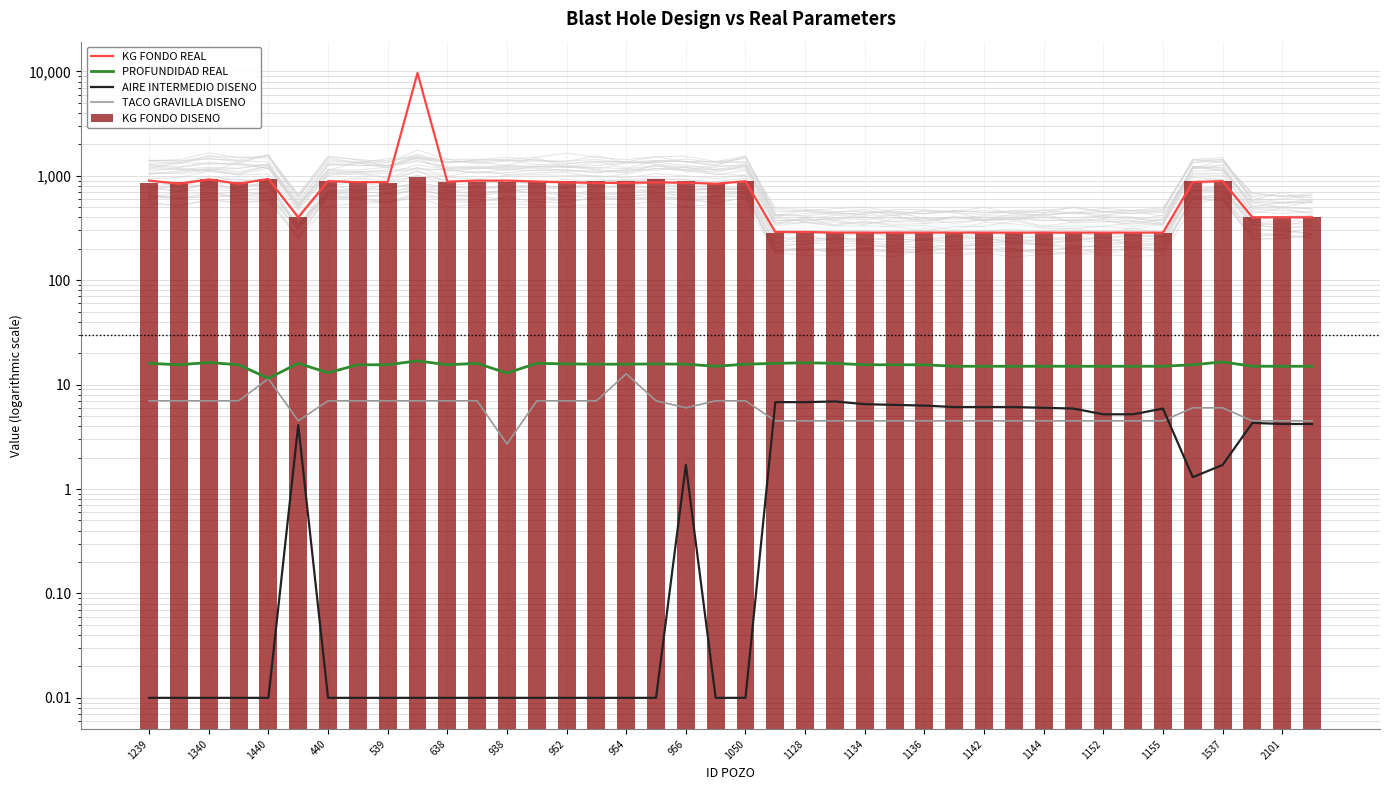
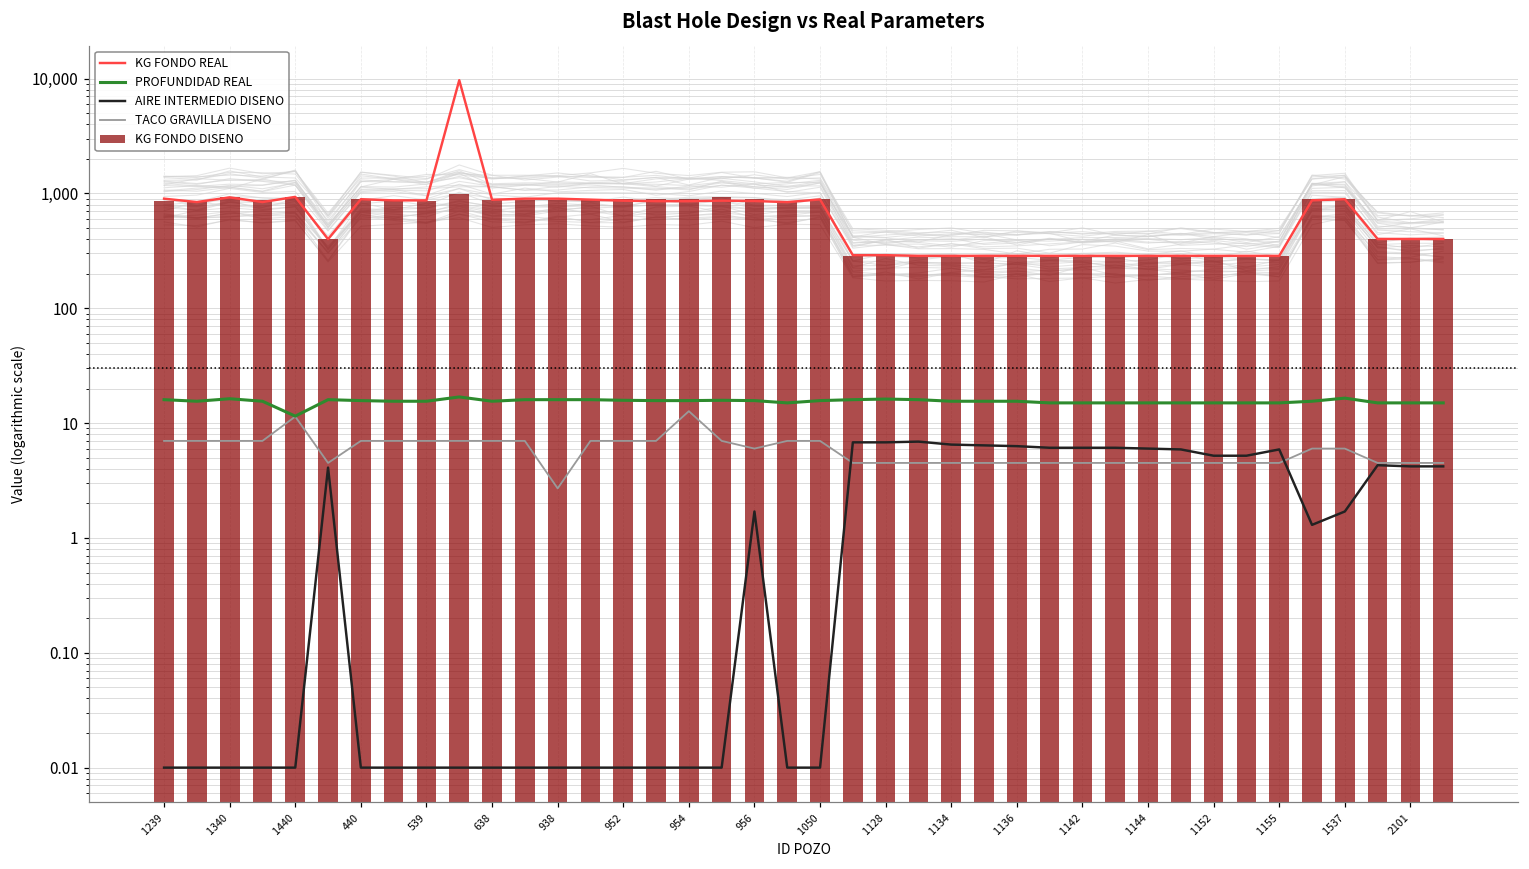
  {
    "KG FONDO DISENO": {
      "1239": 900,
      "1340": 900,
      "1440": 900,
      "440": 900,
      "539": 900,
      "638": 900,
      "938": 900,
      "952": 900,
      "954": 900,
      "956": 900,
      "1050": 900,
      "1128": 290,
      "1134": 290,
      "1136": 290,
      "1142": 290,
      "1144": 290,
      "1152": 290,
      "1155": 290,
      "1537": 900,
      "2101": 400
    },
    "KG FONDO REAL": {
      "956": 900
    },
    "PROFUNDIDAD REAL": {
      "1239": 16,
      "1340": 16,
-     "440": 13,
+     "440": 16,
      "539": 16,
      "638": 16,
-     "938": 13,
+     "938": 16,
      "952": 16,
      "954": 16,
      "956": 16,
      "1050": 16,
      "1128": 16,
      "1134": 16,
      "1136": 16,
      "1142": 15,
      "1144": 15,
      "1152": 15,
      "1155": 15,
      "1537": 17,
      "2101": 15
    },
    "AIRE INTERMEDIO DISENO": {
      "1239": 0.010,
      "1340": 0.010,
      "1440": 0.010,
      "440": 0.010,
      "539": 0.010,
      "638": 0.010,
      "938": 0.010,
      "952": 0.010,
      "954": 0.010,
      "956": 1.7,
      "1050": 0.010,
      "1128": 7,
      "1134": 7,
      "1136": 6,
      "1142": 6,
      "1144": 6,
      "1152": 5,
      "1155": 6,
      "1537": 1.7,
      "2101": 4
    },
    "TACO GRAVILLA DISENO": {
      "1239": 7,
      "1340": 7,
      "440": 7,
      "539": 7,
      "638": 7,
      "938": 2.7,
      "952": 7,
      "954": 13,
      "956": 6,
      "1050": 7,
      "1128": 4.5,
      "1134": 4.5,
      "1136": 4.5,
      "1142": 4.5,
      "1144": 4.5,
      "1152": 4.5,
      "1155": 4.5,
      "1537": 6,
      "2101": 4.5
    }
  }
